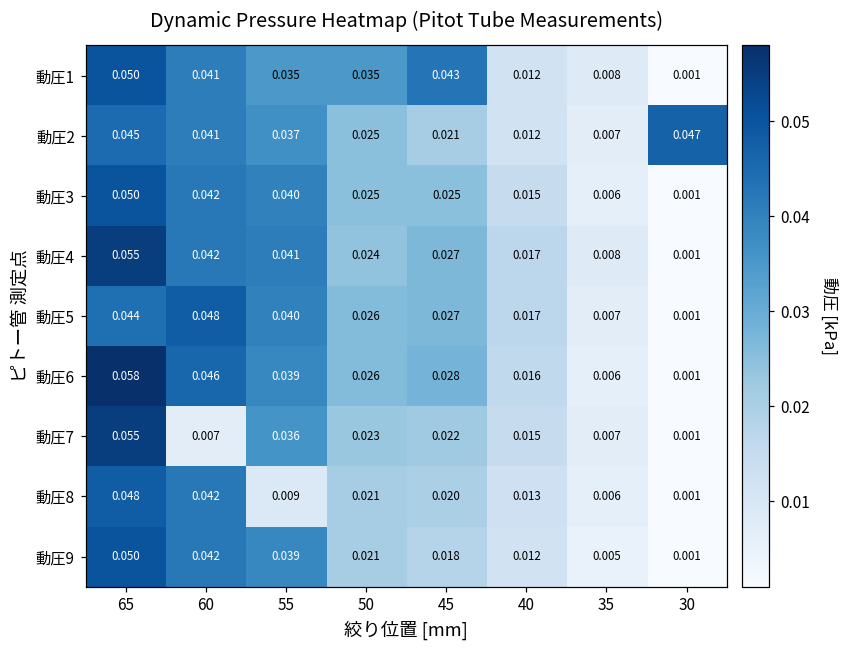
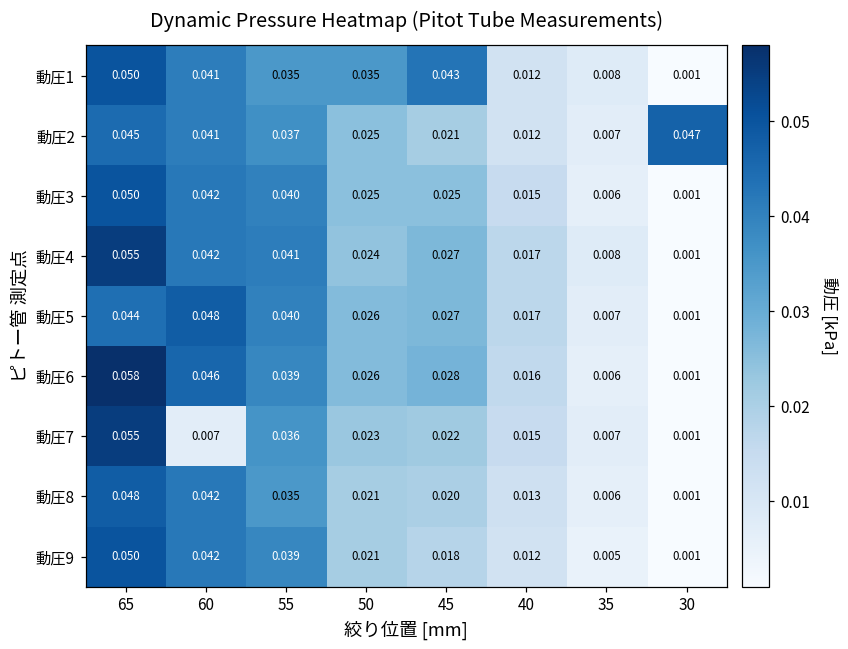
  {
    "動圧1": {
      "65": 0.050,
      "60": 0.041,
      "55": 0.035,
      "50": 0.035,
      "45": 0.043,
      "40": 0.012,
      "35": 0.008,
      "30": 0.001
    },
    "動圧2": {
      "65": 0.045,
      "60": 0.041,
      "55": 0.037,
      "50": 0.025,
      "45": 0.021,
      "40": 0.012,
      "35": 0.007,
      "30": 0.047
    },
    "動圧3": {
      "65": 0.050,
      "60": 0.042,
      "55": 0.040,
      "50": 0.025,
      "45": 0.025,
      "40": 0.015,
      "35": 0.006,
      "30": 0.001
    },
    "動圧4": {
      "65": 0.055,
      "60": 0.042,
      "55": 0.041,
      "50": 0.024,
      "45": 0.027,
      "40": 0.017,
      "35": 0.008,
      "30": 0.001
    },
    "動圧5": {
      "65": 0.044,
      "60": 0.048,
      "55": 0.040,
      "50": 0.026,
      "45": 0.027,
      "40": 0.017,
      "35": 0.007,
      "30": 0.001
    },
    "動圧6": {
      "65": 0.058,
      "60": 0.046,
      "55": 0.039,
      "50": 0.026,
      "45": 0.028,
      "40": 0.016,
      "35": 0.006,
      "30": 0.001
    },
    "動圧7": {
      "65": 0.055,
      "60": 0.007,
      "55": 0.036,
      "50": 0.023,
      "45": 0.022,
      "40": 0.015,
      "35": 0.007,
      "30": 0.001
    },
    "動圧8": {
      "65": 0.048,
      "60": 0.042,
-     "55": 0.009,
+     "55": 0.035,
      "50": 0.021,
      "45": 0.020,
      "40": 0.013,
      "35": 0.006,
      "30": 0.001
    },
    "動圧9": {
      "65": 0.050,
      "60": 0.042,
      "55": 0.039,
      "50": 0.021,
      "45": 0.018,
      "40": 0.012,
      "35": 0.005,
      "30": 0.001
    }
  }
